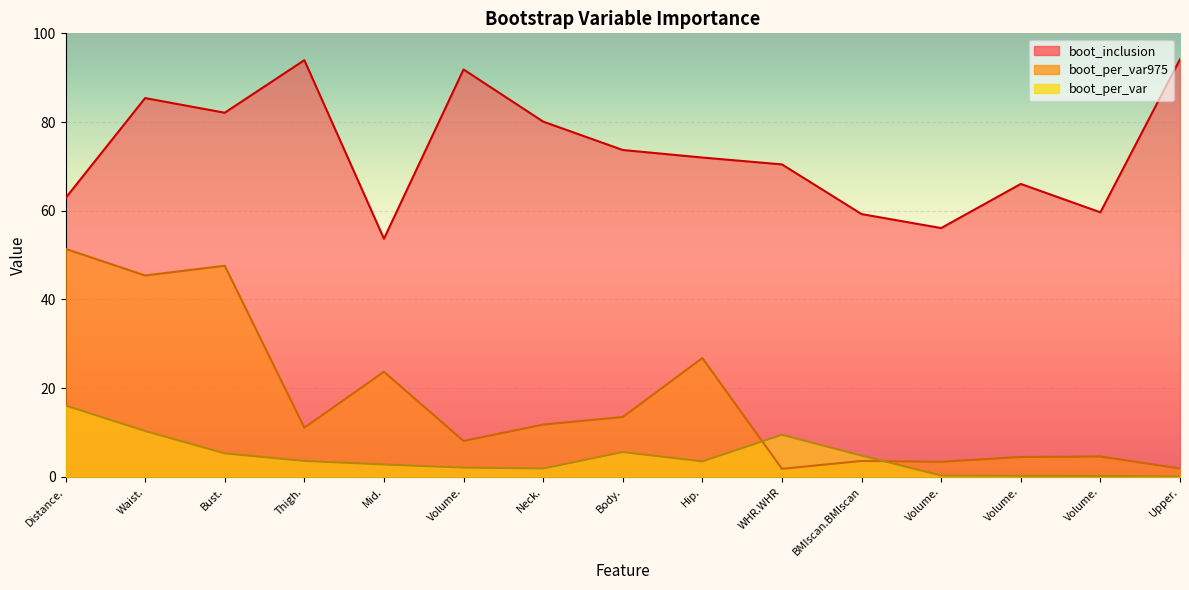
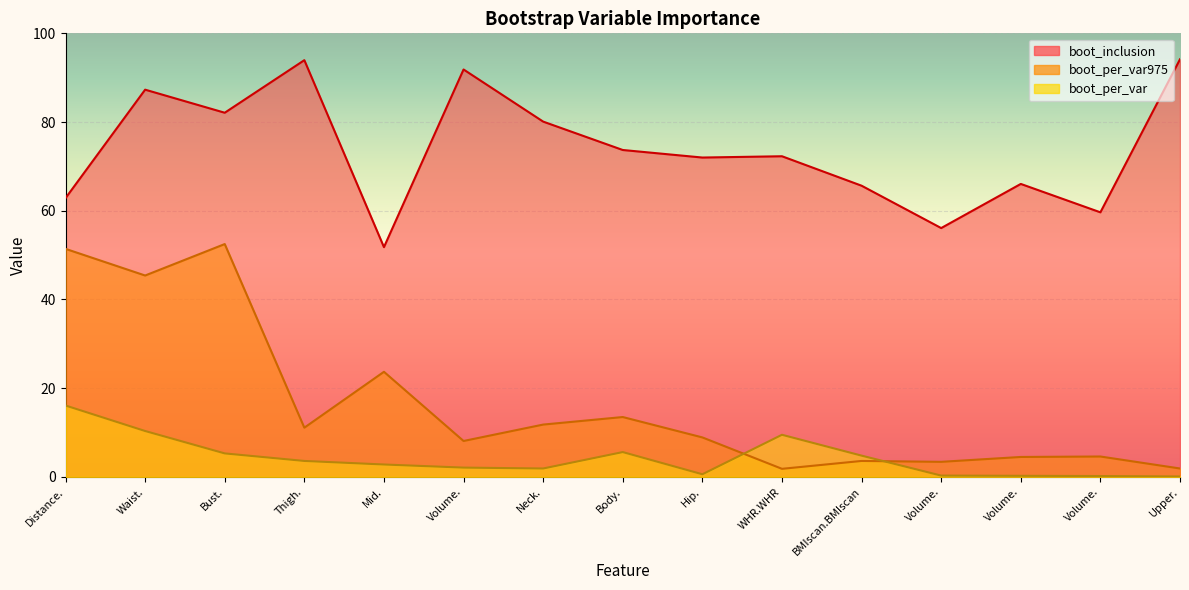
  {
    "boot_inclusion": {
      "Distance.": 63,
-     "Waist.": 85,
+     "Waist.": 87,
      "Bust.": 82,
      "Thigh.": 94,
-     "Mid.": 54,
+     "Mid.": 52,
      "Neck.": 80,
      "Body.": 74,
      "Hip.": 72,
-     "WHR.WHR": 70,
-     "BMIscan.BMIscan": 59,
+     "WHR.WHR": 72,
+     "BMIscan.BMIscan": 66,
      "Upper.": 94
    },
    "boot_per_var975": {
      "Distance.": 51,
      "Waist.": 45,
-     "Bust.": 48,
+     "Bust.": 52,
      "Thigh.": 11,
      "Mid.": 24,
      "Neck.": 12,
      "Body.": 14,
-     "Hip.": 27,
+     "Hip.": 9,
      "WHR.WHR": 2,
      "BMIscan.BMIscan": 4,
      "Upper.": 2
    },
    "boot_per_var": {
      "Distance.": 16,
      "Waist.": 10,
      "Bust.": 5,
      "Thigh.": 4,
      "Mid.": 3,
      "Neck.": 2,
      "Body.": 6,
-     "Hip.": 4,
+     "Hip.": 1,
      "WHR.WHR": 10,
      "BMIscan.BMIscan": 5,
      "Upper.": 0
    }
  }
